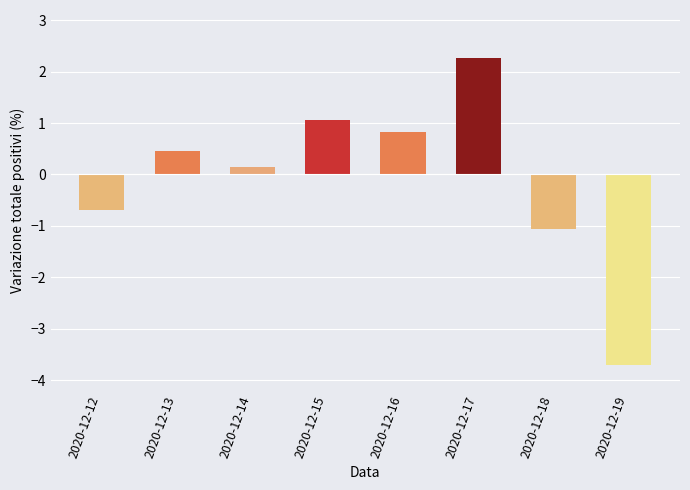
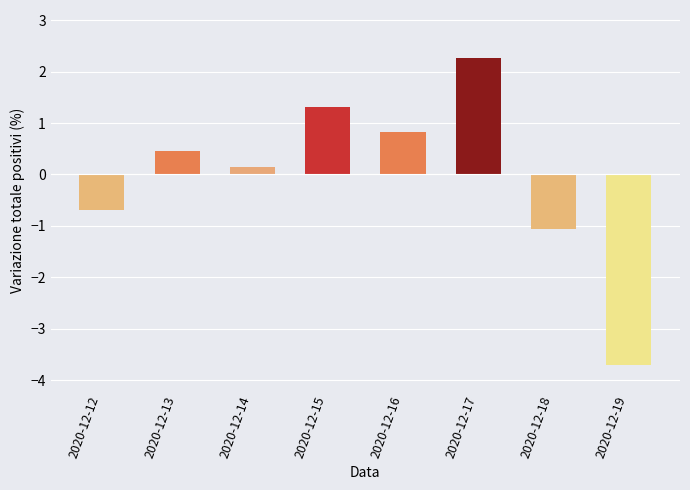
  {
    "2020-12-12": -0.7,
    "2020-12-13": 0.5,
    "2020-12-14": 0.1,
-   "2020-12-15": 1.1,
+   "2020-12-15": 1.3,
    "2020-12-16": 0.8,
    "2020-12-17": 2.3,
    "2020-12-18": -1.1,
    "2020-12-19": -3.7
  }
